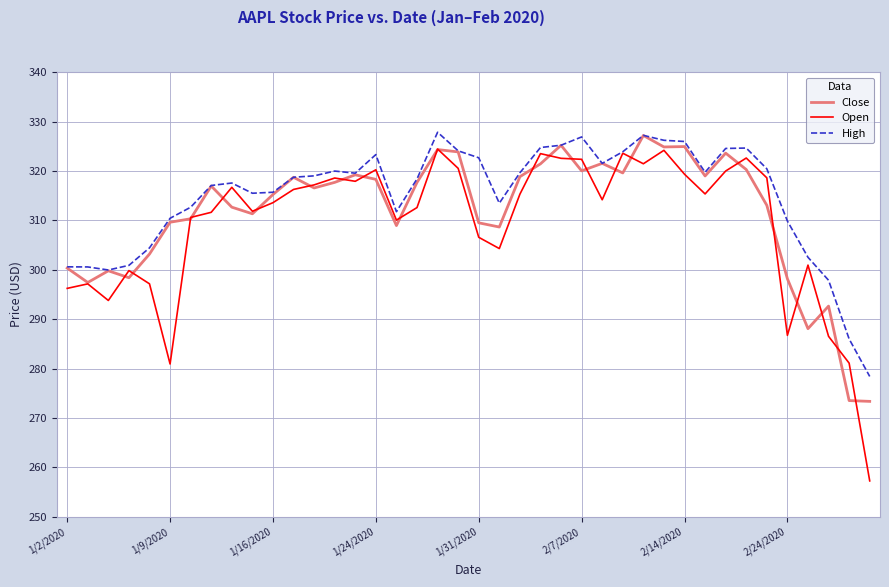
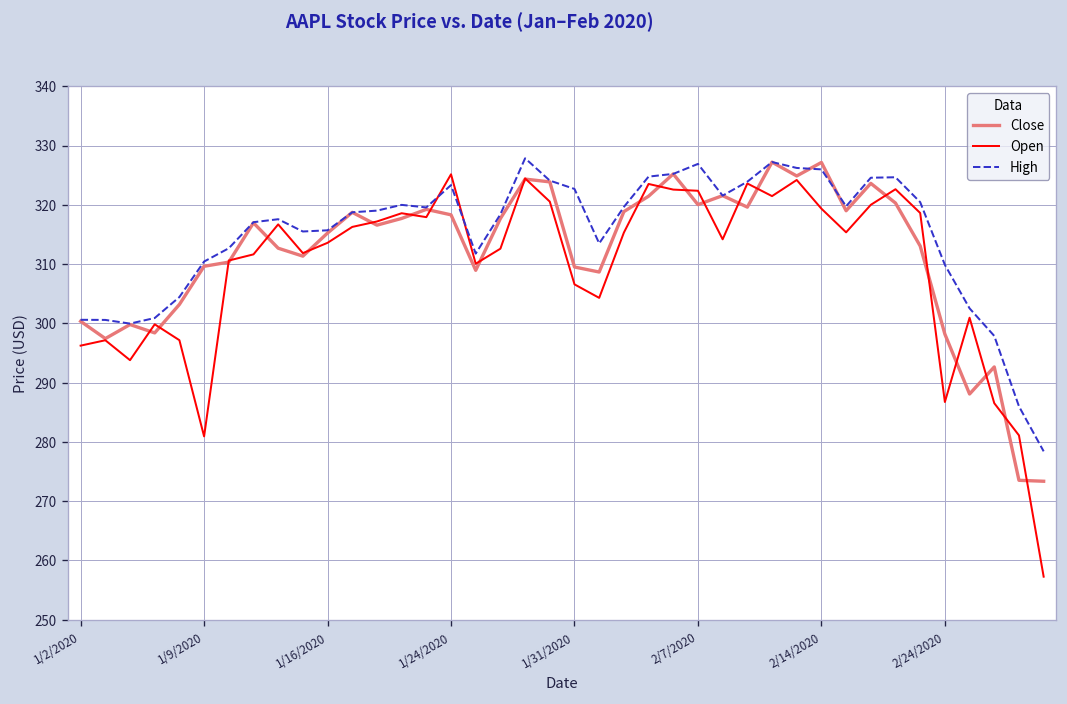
  {
    "Close": {
      "1/9/2020": 310,
      "1/24/2020": 318,
      "1/31/2020": 310,
      "2/7/2020": 320,
-     "2/14/2020": 325,
+     "2/14/2020": 327,
      "2/24/2020": 298
    },
    "Open": {
      "1/2/2020": 296,
      "1/9/2020": 281,
      "1/16/2020": 314,
-     "1/24/2020": 320,
+     "1/24/2020": 325,
      "1/31/2020": 307,
      "2/7/2020": 322,
      "2/14/2020": 319,
      "2/24/2020": 287
    },
    "High": {
      "1/9/2020": 310,
      "1/24/2020": 323,
      "1/31/2020": 323,
      "2/7/2020": 327,
      "2/14/2020": 326,
      "2/24/2020": 310
    }
  }
